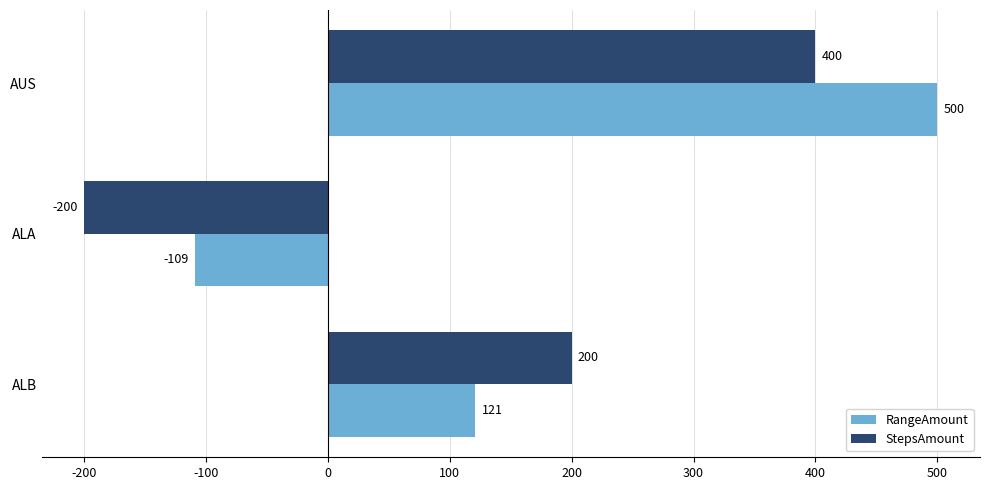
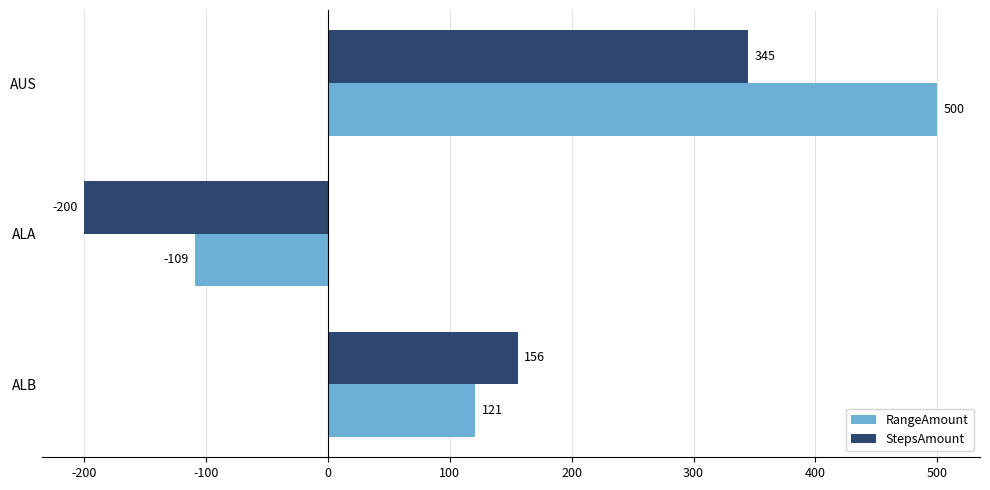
  {
    "RangeAmount": {
      "AUS": 500,
      "ALA": -109,
      "ALB": 121
    },
    "StepsAmount": {
-     "AUS": 400,
+     "AUS": 345,
      "ALA": -200,
-     "ALB": 200
+     "ALB": 156
    }
  }
